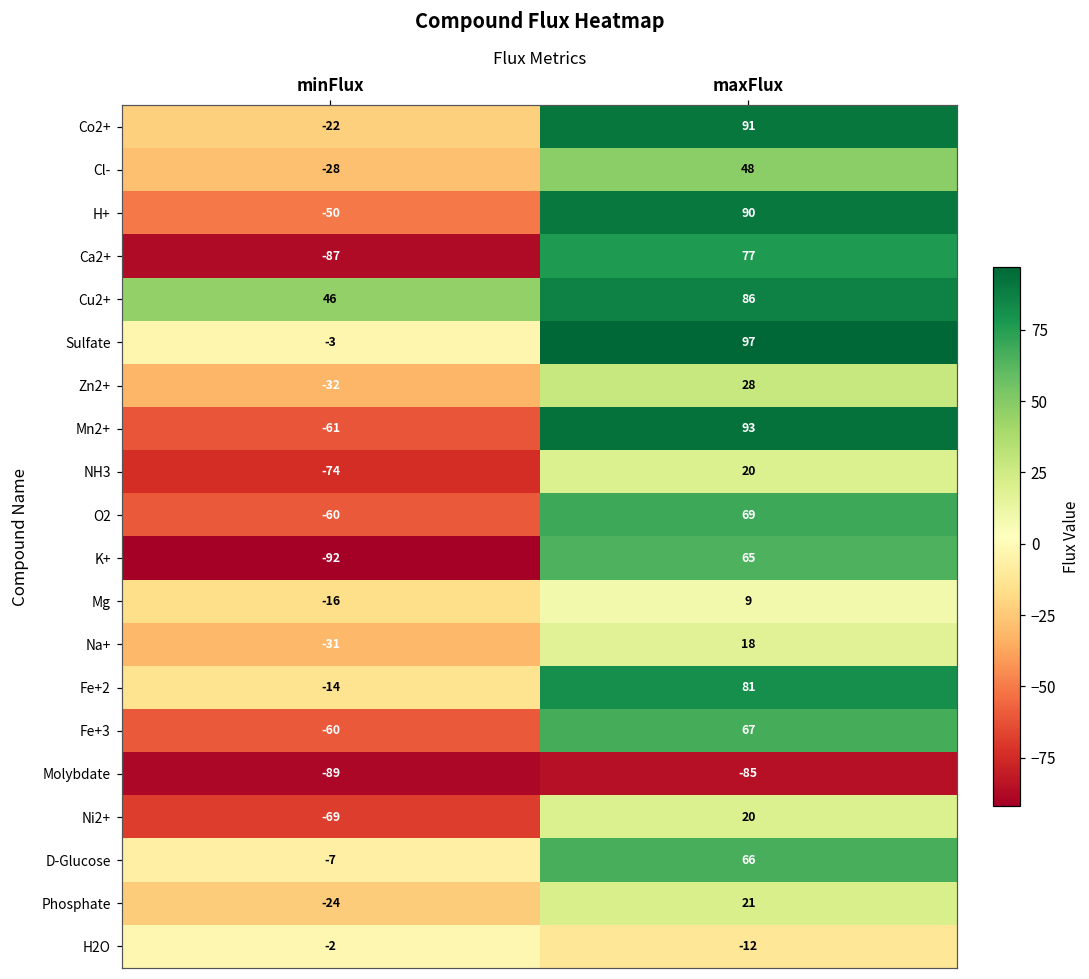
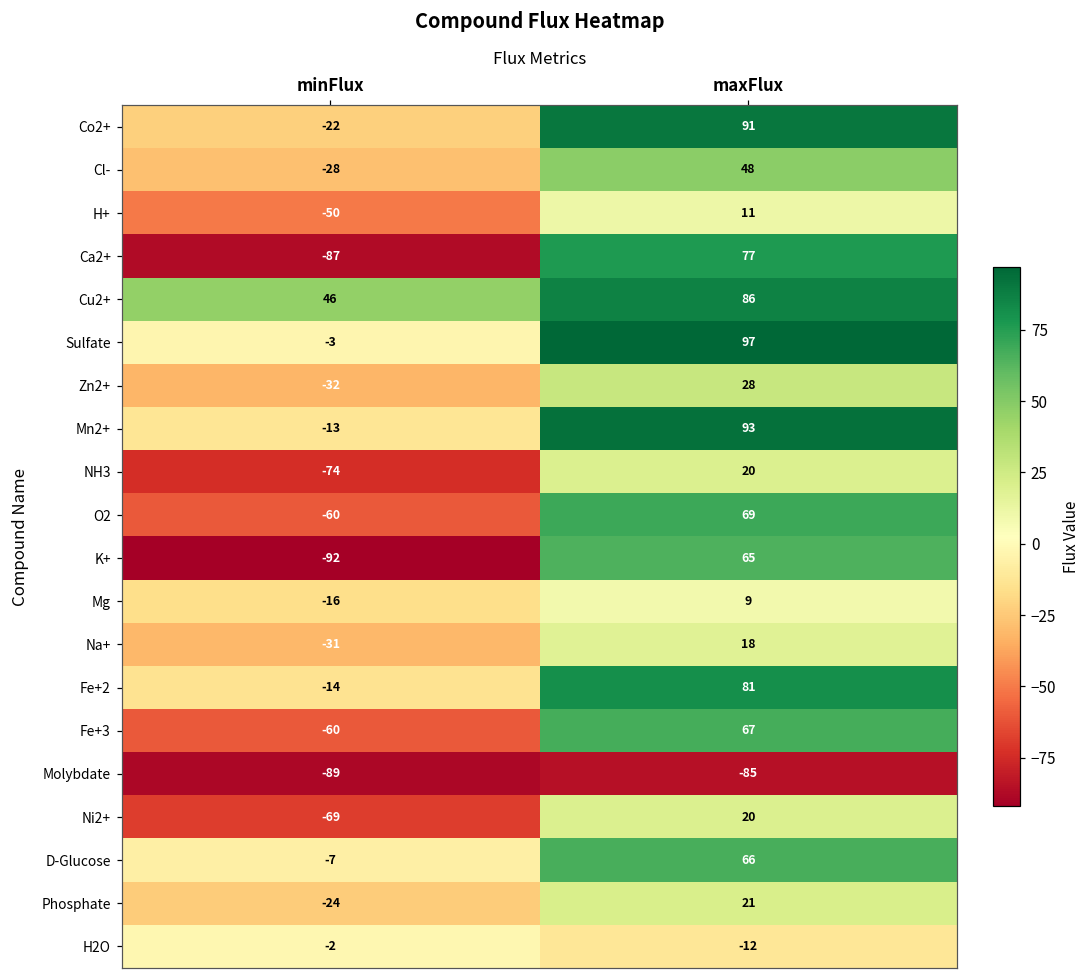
  {
    "Co2+": {
      "minFlux": -22,
      "maxFlux": 91
    },
    "Cl-": {
      "minFlux": -28,
      "maxFlux": 48
    },
    "H+": {
      "minFlux": -50,
-     "maxFlux": 90
+     "maxFlux": 11
    },
    "Ca2+": {
      "minFlux": -87,
      "maxFlux": 77
    },
    "Cu2+": {
      "minFlux": 46,
      "maxFlux": 86
    },
    "Sulfate": {
      "minFlux": -3,
      "maxFlux": 97
    },
    "Zn2+": {
      "minFlux": -32,
      "maxFlux": 28
    },
    "Mn2+": {
-     "minFlux": -61,
+     "minFlux": -13,
      "maxFlux": 93
    },
    "NH3": {
      "minFlux": -74,
      "maxFlux": 20
    },
    "O2": {
      "minFlux": -60,
      "maxFlux": 69
    },
    "K+": {
      "minFlux": -92,
      "maxFlux": 65
    },
    "Mg": {
      "minFlux": -16,
      "maxFlux": 9
    },
    "Na+": {
      "minFlux": -31,
      "maxFlux": 18
    },
    "Fe+2": {
      "minFlux": -14,
      "maxFlux": 81
    },
    "Fe+3": {
      "minFlux": -60,
      "maxFlux": 67
    },
    "Molybdate": {
      "minFlux": -89,
      "maxFlux": -85
    },
    "Ni2+": {
      "minFlux": -69,
      "maxFlux": 20
    },
    "D-Glucose": {
      "minFlux": -7,
      "maxFlux": 66
    },
    "Phosphate": {
      "minFlux": -24,
      "maxFlux": 21
    },
    "H2O": {
      "minFlux": -2,
      "maxFlux": -12
    }
  }
